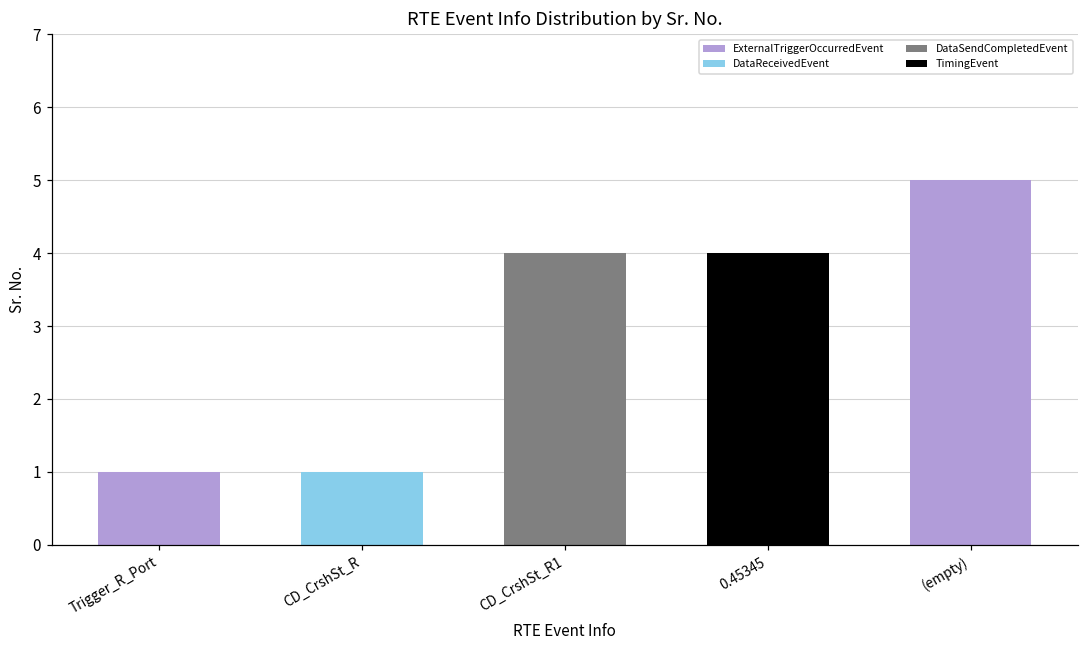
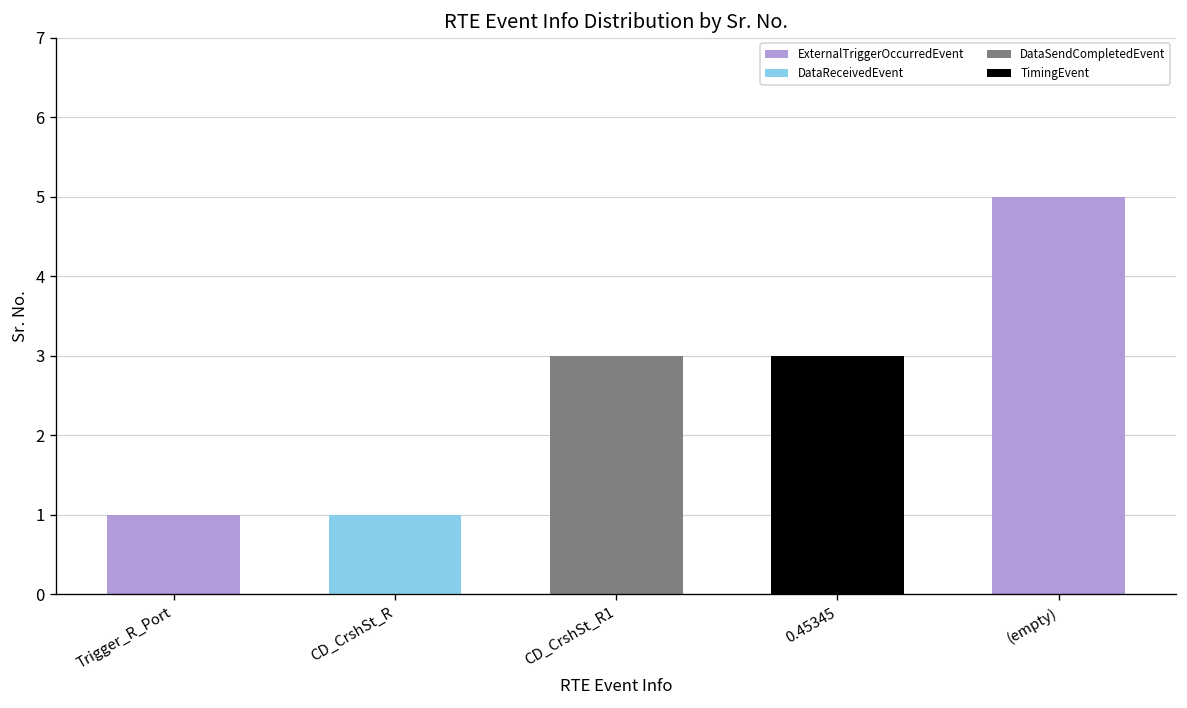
  {
    "Trigger_R_Port": 1,
    "CD_CrshSt_R": 1,
-   "CD_CrshSt_R1": 4,
-   "0.45345": 4,
+   "CD_CrshSt_R1": 3,
+   "0.45345": 3,
    "(empty)": 5
  }
